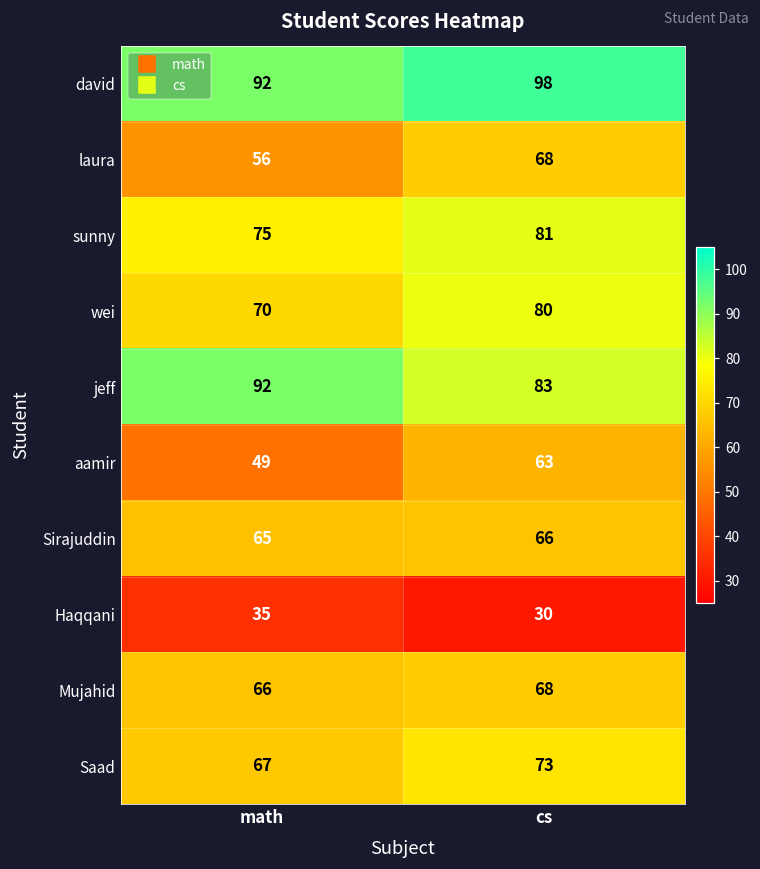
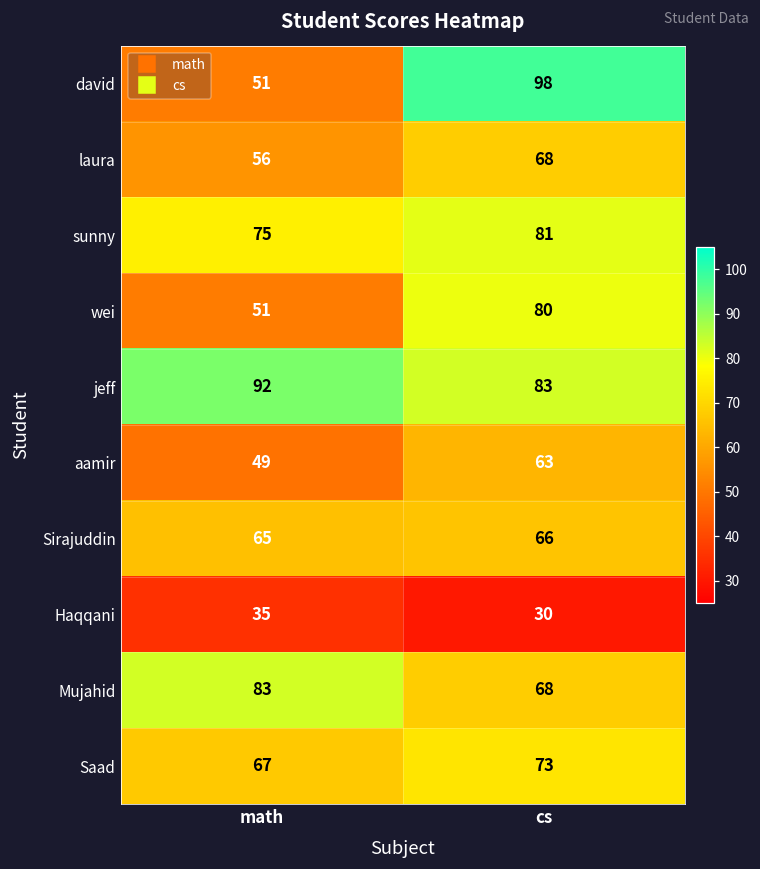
  {
    "david": {
-     "math": 92,
+     "math": 51,
      "cs": 98
    },
    "laura": {
      "math": 56,
      "cs": 68
    },
    "sunny": {
      "math": 75,
      "cs": 81
    },
    "wei": {
-     "math": 70,
+     "math": 51,
      "cs": 80
    },
    "jeff": {
      "math": 92,
      "cs": 83
    },
    "aamir": {
      "math": 49,
      "cs": 63
    },
    "Sirajuddin": {
      "math": 65,
      "cs": 66
    },
    "Haqqani": {
      "math": 35,
      "cs": 30
    },
    "Mujahid": {
-     "math": 66,
+     "math": 83,
      "cs": 68
    },
    "Saad": {
      "math": 67,
      "cs": 73
    }
  }
